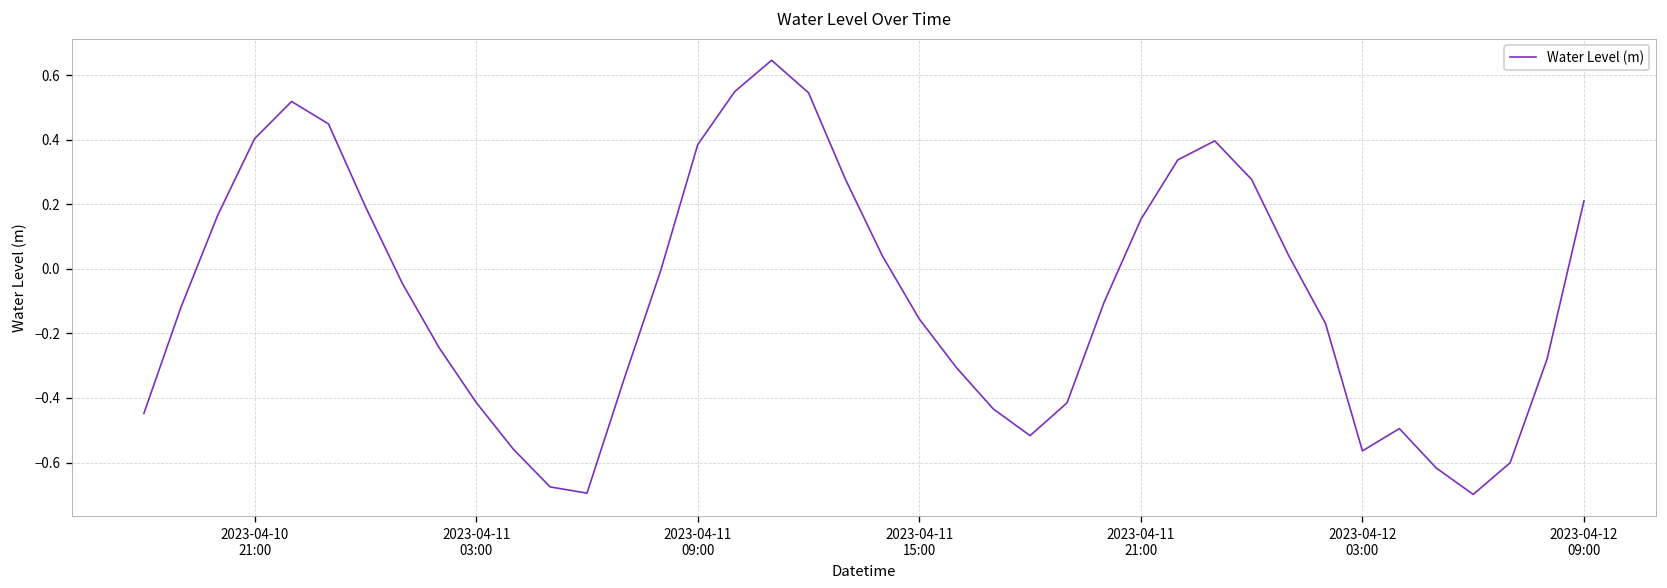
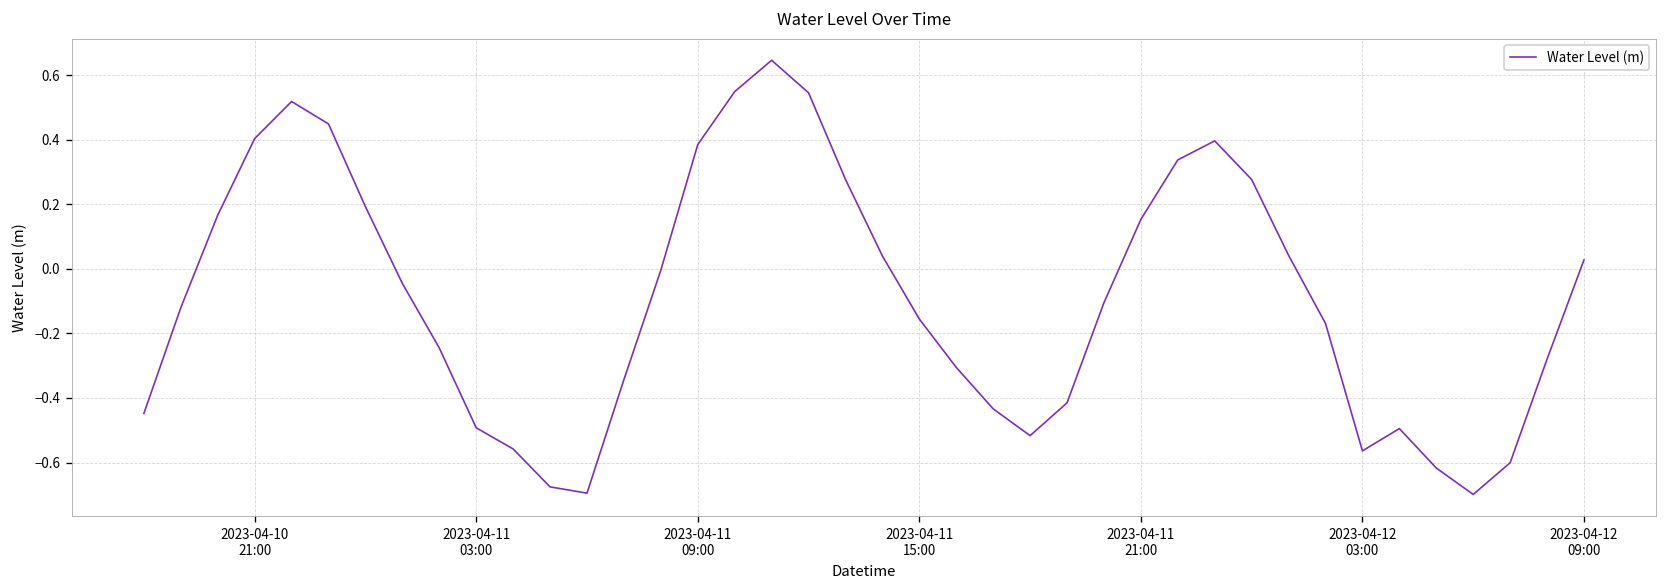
  {
    "2023-04-10 21:00": 0.40,
-   "2023-04-11 03:00": -0.41,
+   "2023-04-11 03:00": -0.49,
    "2023-04-11 09:00": 0.39,
    "2023-04-11 15:00": -0.16,
    "2023-04-11 21:00": 0.15,
    "2023-04-12 03:00": -0.56,
-   "2023-04-12 09:00": 0.21
+   "2023-04-12 09:00": 0.03
  }
